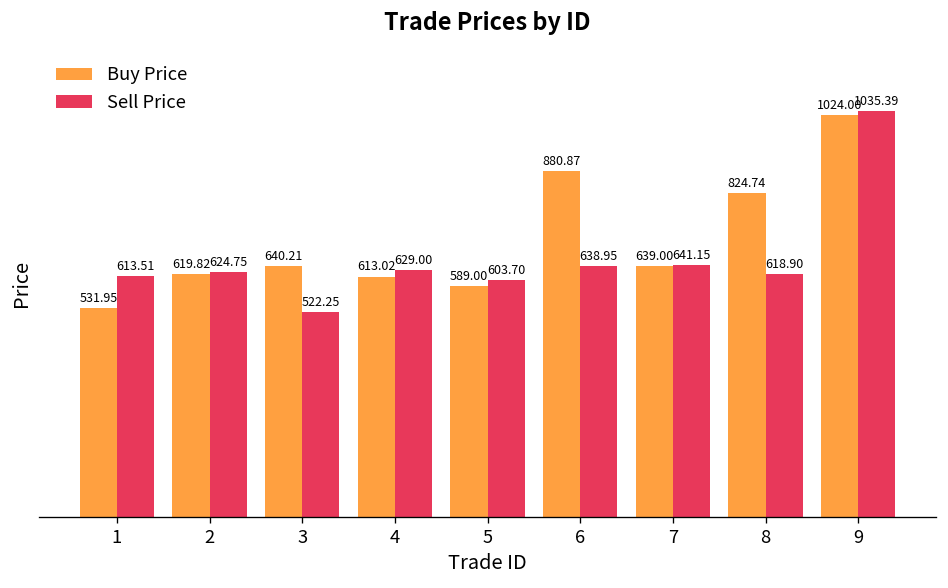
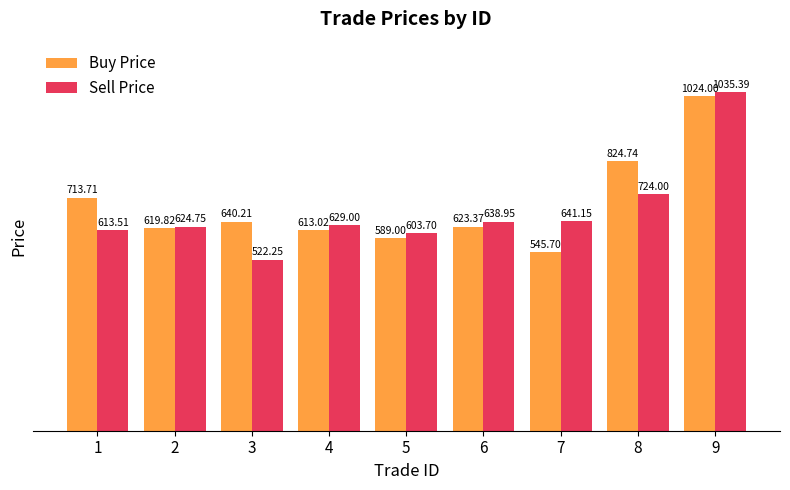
  {
    "Buy Price": {
-     "1": 531.95,
+     "1": 713.71,
      "2": 619.82,
      "3": 640.21,
      "4": 613.02,
      "5": 589.00,
-     "6": 880.87,
-     "7": 639.00,
+     "6": 623.37,
+     "7": 545.70,
      "8": 824.74,
      "9": 1024.00
    },
    "Sell Price": {
      "1": 613.51,
      "2": 624.75,
      "3": 522.25,
      "4": 629.00,
      "5": 603.70,
      "6": 638.95,
      "7": 641.15,
-     "8": 618.90,
+     "8": 724.00,
      "9": 1035.39
    }
  }
